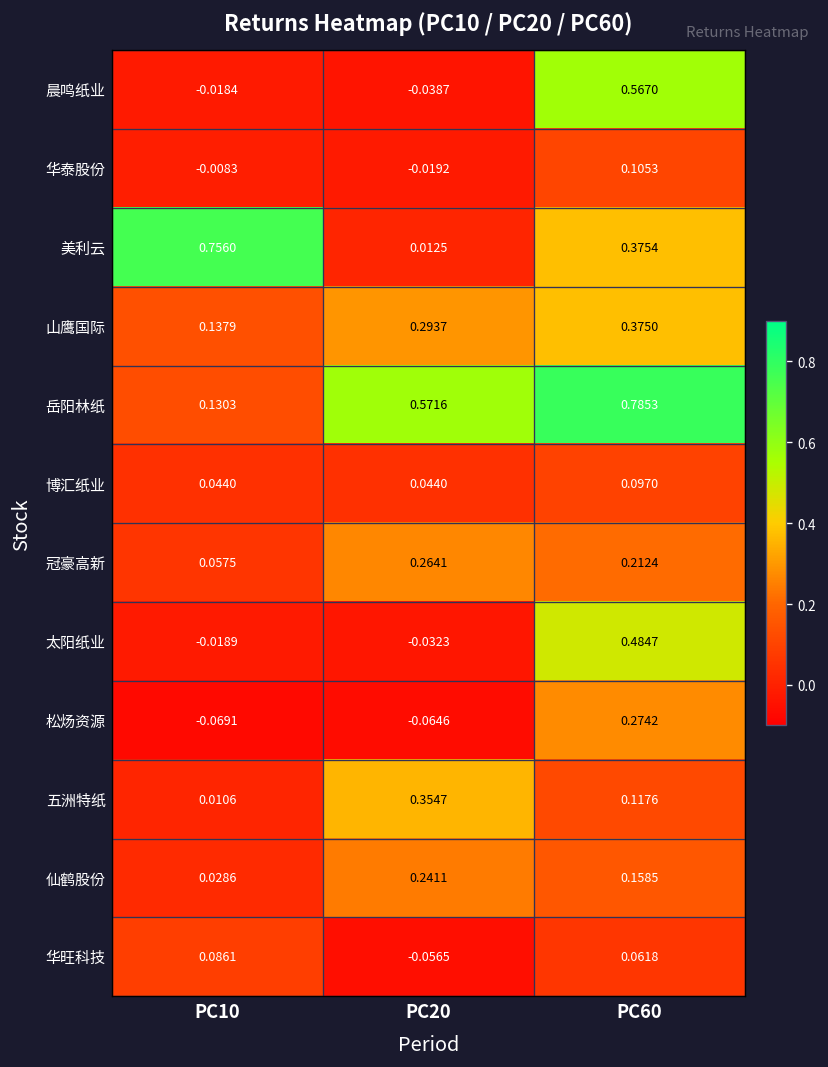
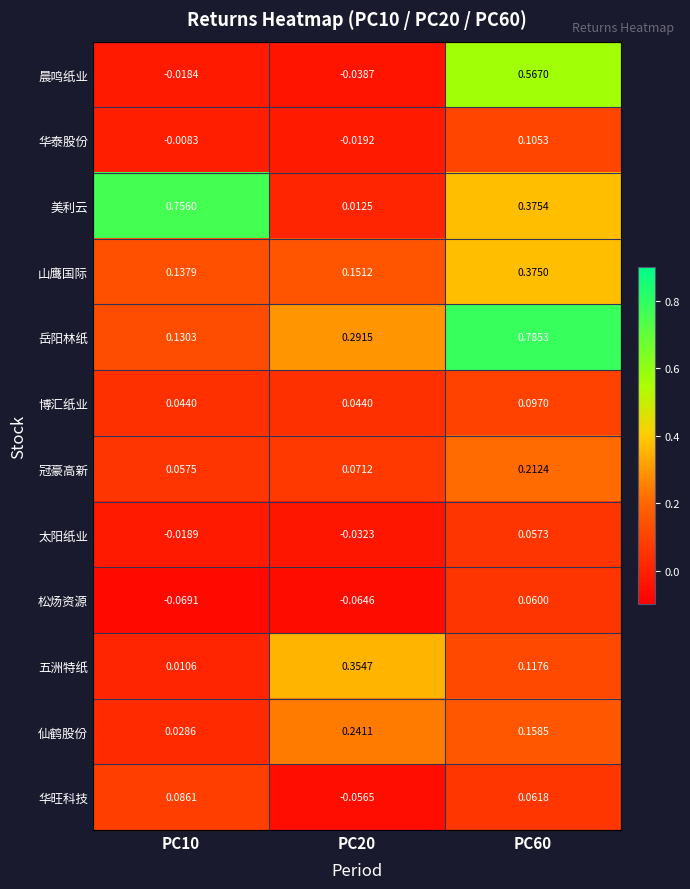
  {
    "晨鸣纸业": {
      "PC10": -0.0184,
      "PC20": -0.0387,
      "PC60": 0.5670
    },
    "华泰股份": {
      "PC10": -0.0083,
      "PC20": -0.0192,
      "PC60": 0.1053
    },
    "美利云": {
      "PC10": 0.7560,
      "PC20": 0.0125,
      "PC60": 0.3754
    },
    "山鹰国际": {
      "PC10": 0.1379,
-     "PC20": 0.2937,
+     "PC20": 0.1512,
      "PC60": 0.3750
    },
    "岳阳林纸": {
      "PC10": 0.1303,
-     "PC20": 0.5716,
+     "PC20": 0.2915,
      "PC60": 0.7853
    },
    "博汇纸业": {
      "PC10": 0.0440,
      "PC20": 0.0440,
      "PC60": 0.0970
    },
    "冠豪高新": {
      "PC10": 0.0575,
-     "PC20": 0.2641,
+     "PC20": 0.0712,
      "PC60": 0.2124
    },
    "太阳纸业": {
      "PC10": -0.0189,
      "PC20": -0.0323,
-     "PC60": 0.4847
+     "PC60": 0.0573
    },
    "松炀资源": {
      "PC10": -0.0691,
      "PC20": -0.0646,
-     "PC60": 0.2742
+     "PC60": 0.0600
    },
    "五洲特纸": {
      "PC10": 0.0106,
      "PC20": 0.3547,
      "PC60": 0.1176
    },
    "仙鹤股份": {
      "PC10": 0.0286,
      "PC20": 0.2411,
      "PC60": 0.1585
    },
    "华旺科技": {
      "PC10": 0.0861,
      "PC20": -0.0565,
      "PC60": 0.0618
    }
  }
